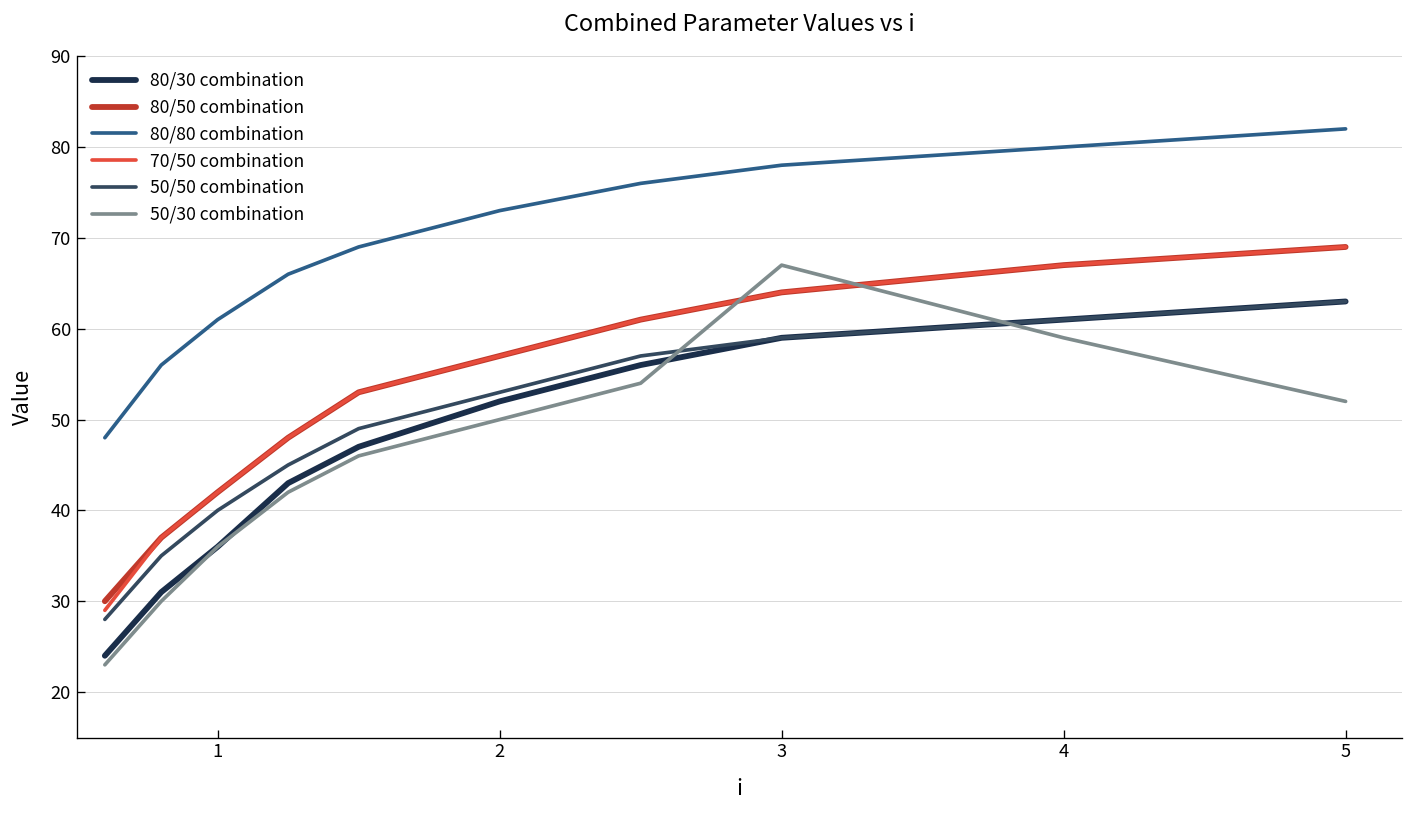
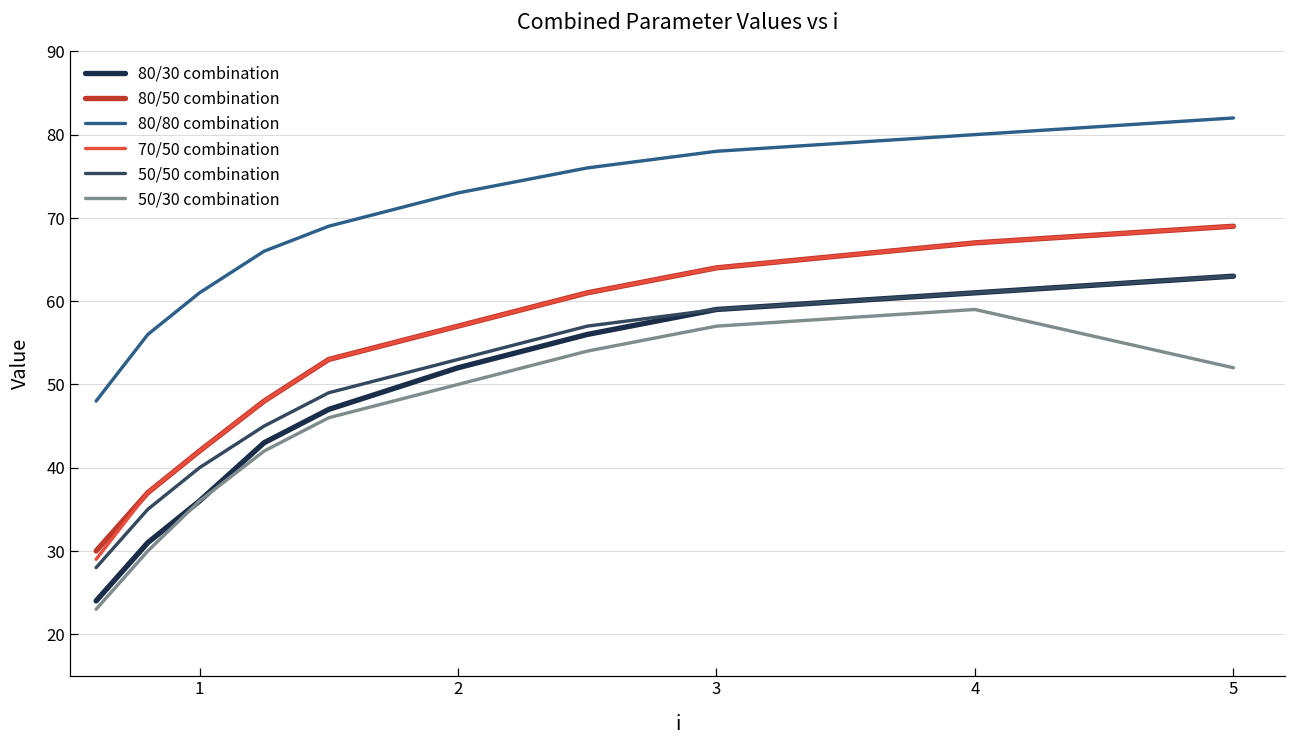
  {
    "50/30 combination": {
      "2": 50,
-     "3": 67,
+     "3": 57,
      "4": 59,
      "5": 52
    }
  }
